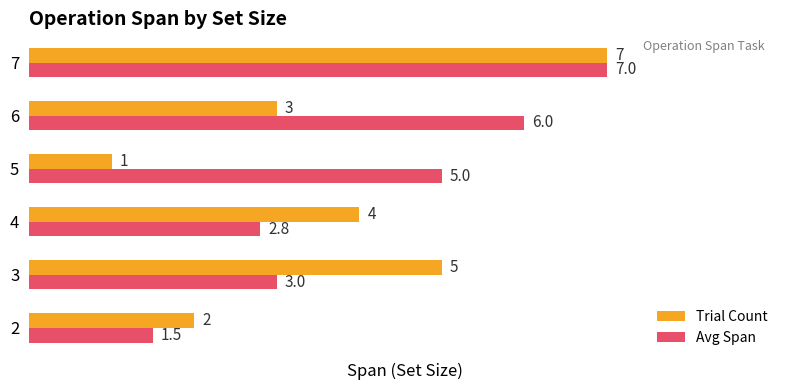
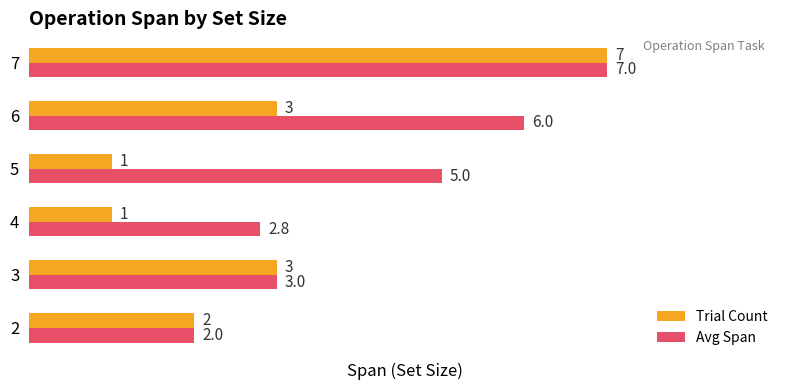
  {
    "Trial Count": {
      "7": 7,
      "6": 3,
      "5": 1,
-     "4": 4,
-     "3": 5,
+     "4": 1,
+     "3": 3,
      "2": 2
    },
    "Avg Span": {
      "7": 7.0,
      "6": 6.0,
      "5": 5.0,
      "4": 2.8,
      "3": 3.0,
-     "2": 1.5
+     "2": 2.0
    }
  }
